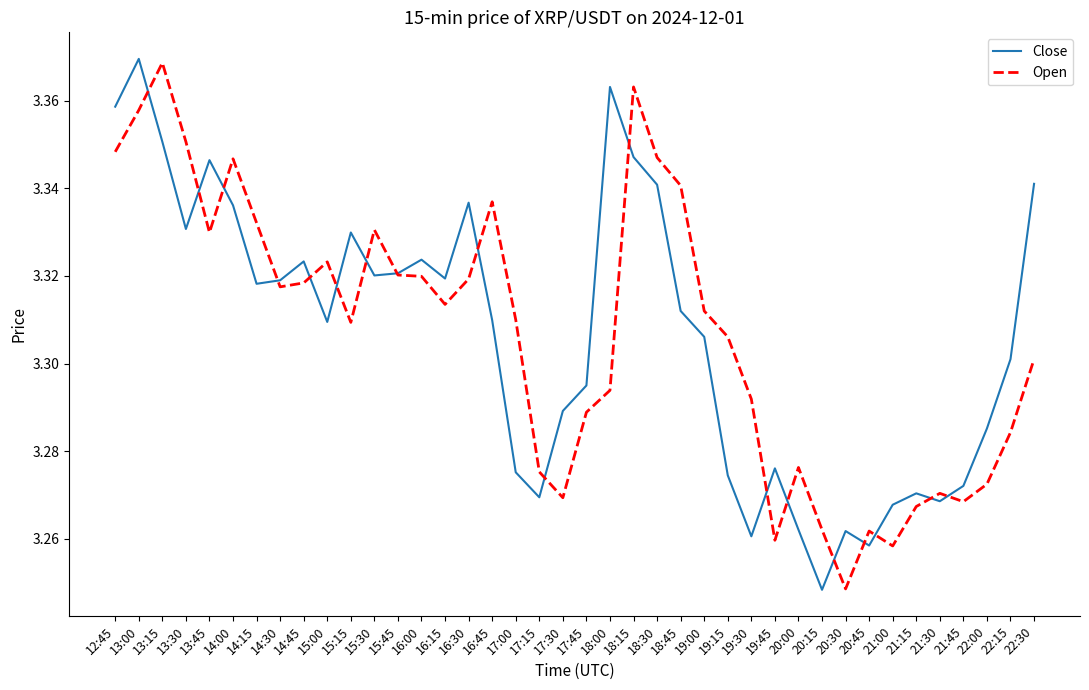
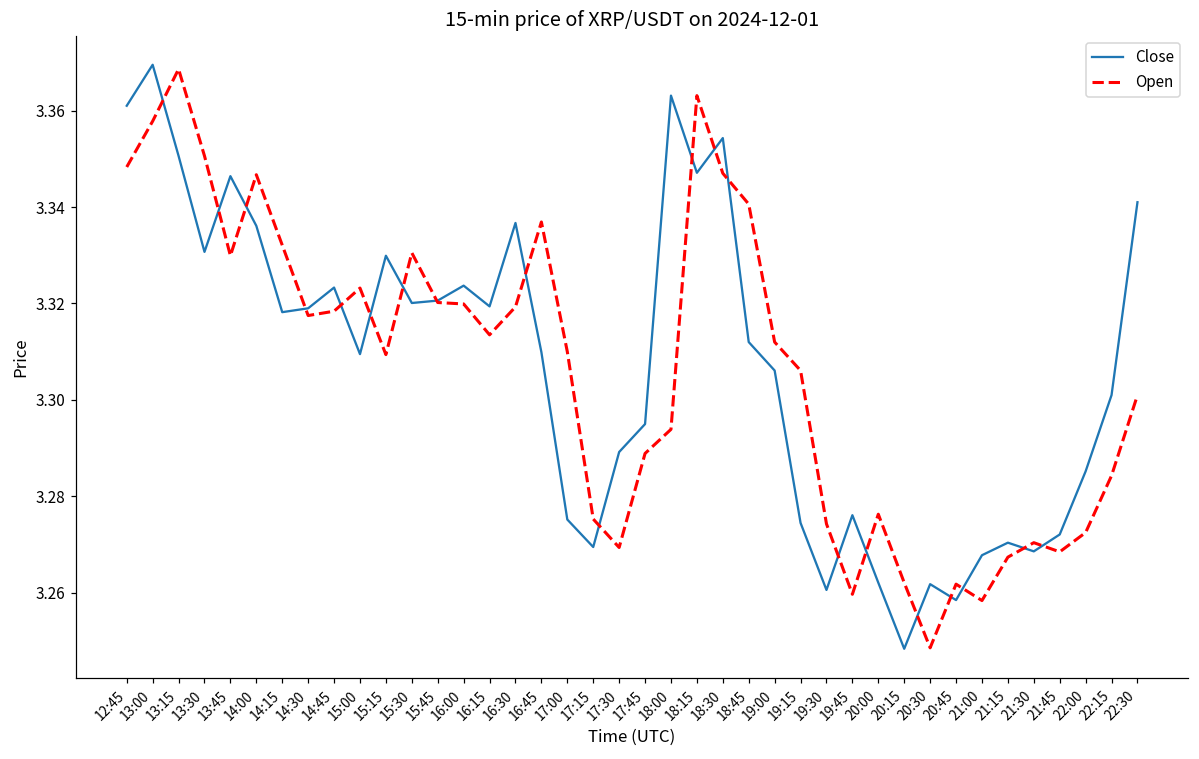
  {
    "Close": {
-     "12:45": 3.359,
+     "12:45": 3.361,
      "13:00": 3.370,
      "13:15": 3.351,
      "13:30": 3.331,
      "13:45": 3.346,
      "14:00": 3.336,
      "14:15": 3.318,
      "14:30": 3.319,
      "14:45": 3.323,
      "15:00": 3.310,
      "15:15": 3.330,
      "15:30": 3.320,
      "16:00": 3.324,
      "16:15": 3.319,
      "16:30": 3.337,
      "16:45": 3.310,
      "17:00": 3.275,
      "17:15": 3.270,
      "17:30": 3.289,
      "17:45": 3.295,
      "18:00": 3.363,
      "18:15": 3.347,
-     "18:30": 3.341,
+     "18:30": 3.354,
      "18:45": 3.312,
      "19:00": 3.306,
      "19:15": 3.275,
      "19:30": 3.261,
      "19:45": 3.276,
      "20:00": 3.262,
      "20:15": 3.248,
      "20:30": 3.262,
      "20:45": 3.259,
      "21:00": 3.268,
      "21:15": 3.270,
      "21:30": 3.269,
      "21:45": 3.272,
      "22:00": 3.285,
      "22:15": 3.301,
      "22:30": 3.341
    },
    "Open": {
      "12:45": 3.348,
      "13:00": 3.358,
      "13:15": 3.369,
      "13:30": 3.351,
      "13:45": 3.330,
      "14:00": 3.347,
      "14:15": 3.332,
      "14:30": 3.318,
      "14:45": 3.318,
      "15:00": 3.323,
      "15:15": 3.309,
      "15:30": 3.331,
      "16:00": 3.320,
      "16:15": 3.314,
      "16:30": 3.319,
      "16:45": 3.337,
      "17:00": 3.310,
      "17:15": 3.275,
      "17:30": 3.269,
      "17:45": 3.289,
      "18:00": 3.294,
      "18:15": 3.363,
      "18:30": 3.347,
      "18:45": 3.341,
      "19:00": 3.312,
      "19:15": 3.306,
-     "19:30": 3.292,
+     "19:30": 3.274,
      "19:45": 3.260,
      "20:00": 3.276,
      "20:15": 3.262,
      "20:30": 3.249,
      "20:45": 3.262,
      "21:00": 3.258,
      "21:15": 3.267,
      "21:30": 3.270,
      "21:45": 3.269,
      "22:00": 3.273,
      "22:15": 3.284,
      "22:30": 3.301
    }
  }
